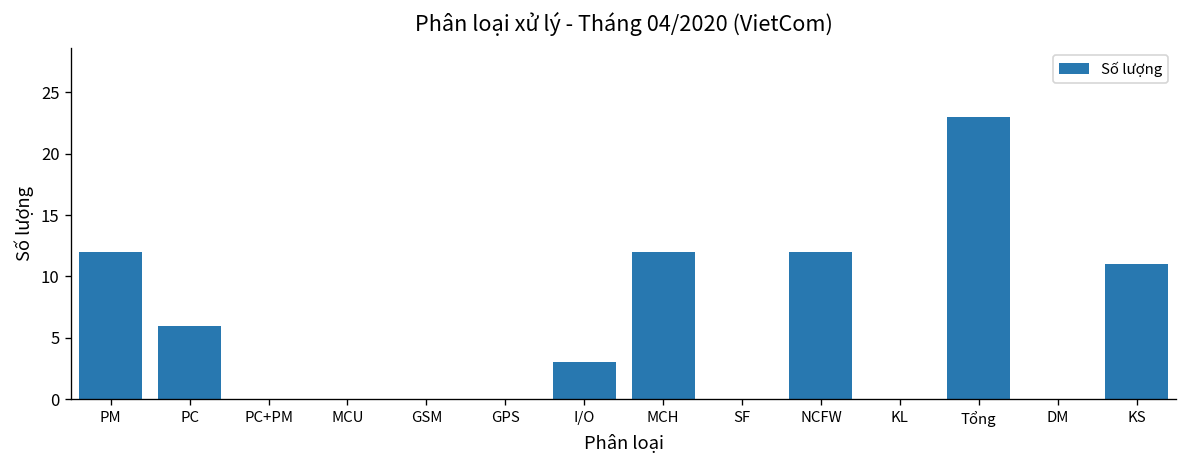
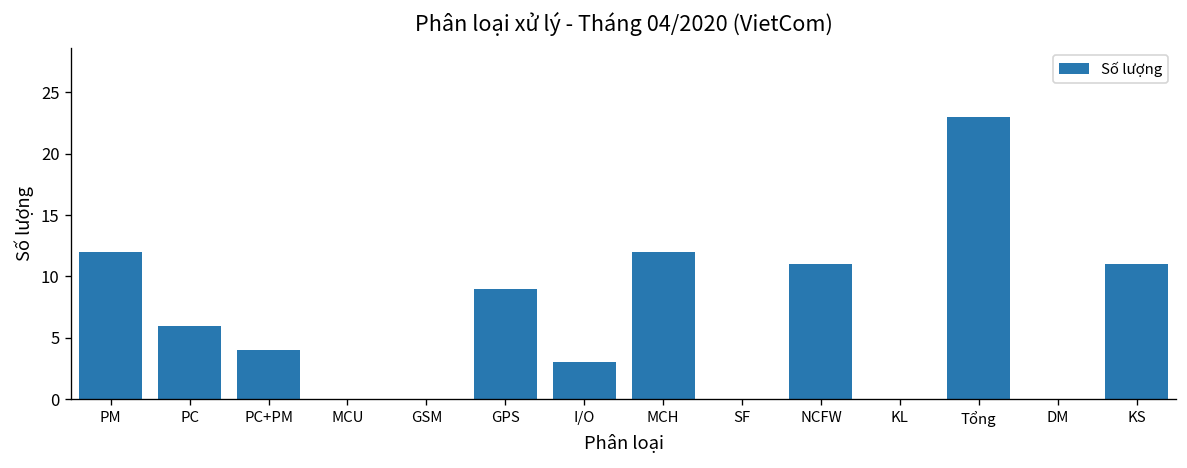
  {
    "PM": 12,
    "PC": 6,
-   "PC+PM": 0,
+   "PC+PM": 4,
    "MCU": 0,
    "GSM": 0,
-   "GPS": 0,
+   "GPS": 9,
    "I/O": 3,
    "MCH": 12,
    "SF": 0,
-   "NCFW": 12,
+   "NCFW": 11,
    "KL": 0,
    "Tổng": 23,
    "DM": 0,
    "KS": 11
  }
